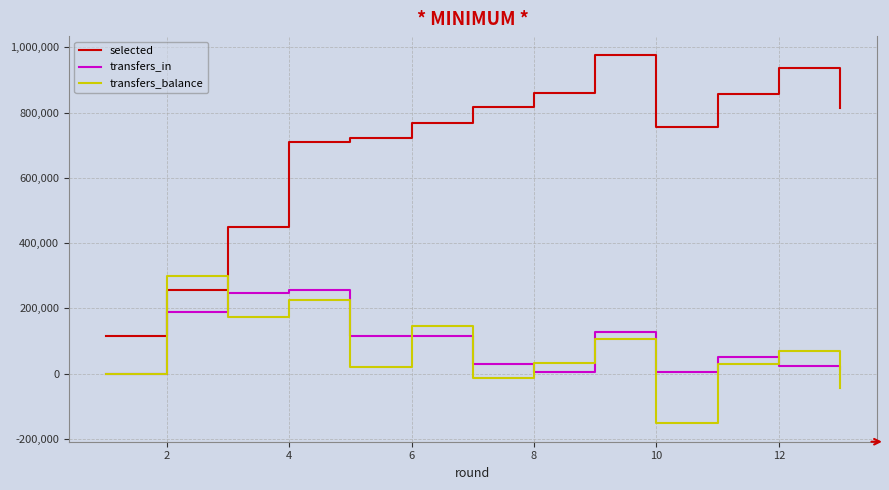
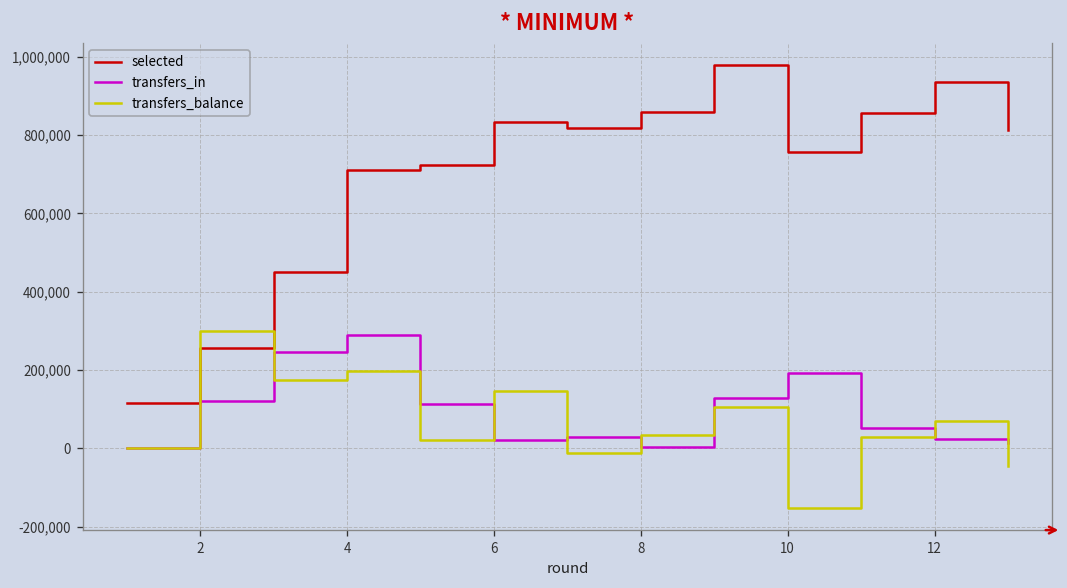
  {
    "selected": {
      "2": "260,000",
      "4": "710,000",
-     "6": "770,000",
+     "6": "830,000",
      "8": "860,000",
      "10": "760,000",
      "12": "940,000"
    },
    "transfers_in": {
-     "2": "190,000",
-     "4": "260,000",
-     "6": "120,000",
+     "2": "120,000",
+     "4": "290,000",
+     "6": "20,000",
      "8": "0",
-     "10": "10,000",
+     "10": "190,000",
      "12": "20,000"
    },
    "transfers_balance": {
      "2": "300,000",
-     "4": "220,000",
+     "4": "200,000",
      "6": "150,000",
      "8": "30,000",
      "10": "-150,000",
      "12": "70,000"
    }
  }
